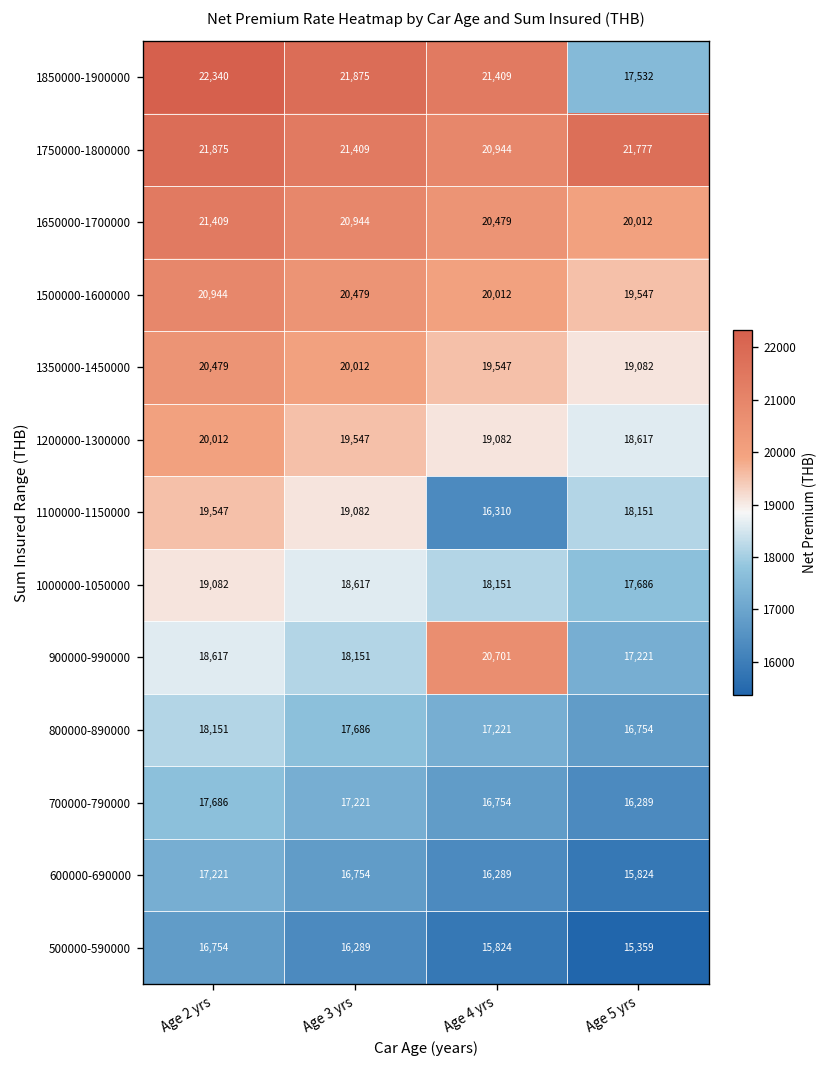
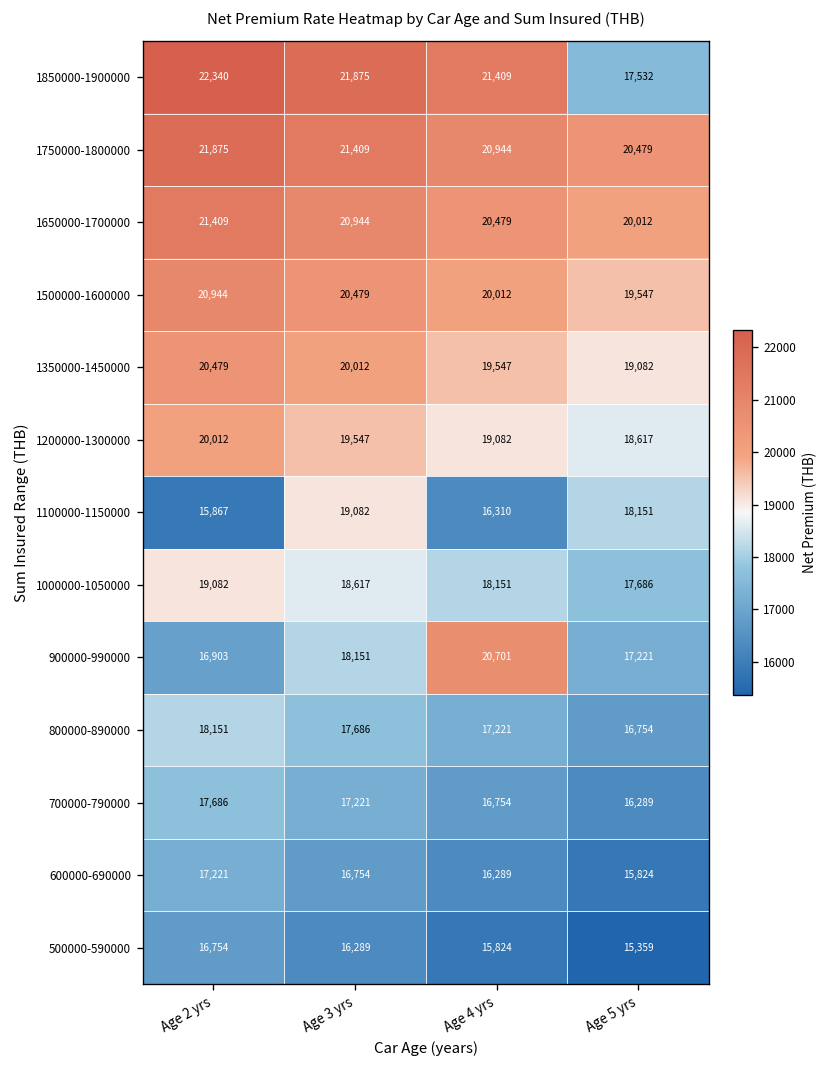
  {
    "1850000-1900000": {
      "Age 2 yrs": "22,340",
      "Age 3 yrs": "21,875",
      "Age 4 yrs": "21,409",
      "Age 5 yrs": "17,532"
    },
    "1750000-1800000": {
      "Age 2 yrs": "21,875",
      "Age 3 yrs": "21,409",
      "Age 4 yrs": "20,944",
-     "Age 5 yrs": "21,777"
+     "Age 5 yrs": "20,479"
    },
    "1650000-1700000": {
      "Age 2 yrs": "21,409",
      "Age 3 yrs": "20,944",
      "Age 4 yrs": "20,479",
      "Age 5 yrs": "20,012"
    },
    "1500000-1600000": {
      "Age 2 yrs": "20,944",
      "Age 3 yrs": "20,479",
      "Age 4 yrs": "20,012",
      "Age 5 yrs": "19,547"
    },
    "1350000-1450000": {
      "Age 2 yrs": "20,479",
      "Age 3 yrs": "20,012",
      "Age 4 yrs": "19,547",
      "Age 5 yrs": "19,082"
    },
    "1200000-1300000": {
      "Age 2 yrs": "20,012",
      "Age 3 yrs": "19,547",
      "Age 4 yrs": "19,082",
      "Age 5 yrs": "18,617"
    },
    "1100000-1150000": {
-     "Age 2 yrs": "19,547",
+     "Age 2 yrs": "15,867",
      "Age 3 yrs": "19,082",
      "Age 4 yrs": "16,310",
      "Age 5 yrs": "18,151"
    },
    "1000000-1050000": {
      "Age 2 yrs": "19,082",
      "Age 3 yrs": "18,617",
      "Age 4 yrs": "18,151",
      "Age 5 yrs": "17,686"
    },
    "900000-990000": {
-     "Age 2 yrs": "18,617",
+     "Age 2 yrs": "16,903",
      "Age 3 yrs": "18,151",
      "Age 4 yrs": "20,701",
      "Age 5 yrs": "17,221"
    },
    "800000-890000": {
      "Age 2 yrs": "18,151",
      "Age 3 yrs": "17,686",
      "Age 4 yrs": "17,221",
      "Age 5 yrs": "16,754"
    },
    "700000-790000": {
      "Age 2 yrs": "17,686",
      "Age 3 yrs": "17,221",
      "Age 4 yrs": "16,754",
      "Age 5 yrs": "16,289"
    },
    "600000-690000": {
      "Age 2 yrs": "17,221",
      "Age 3 yrs": "16,754",
      "Age 4 yrs": "16,289",
      "Age 5 yrs": "15,824"
    },
    "500000-590000": {
      "Age 2 yrs": "16,754",
      "Age 3 yrs": "16,289",
      "Age 4 yrs": "15,824",
      "Age 5 yrs": "15,359"
    }
  }
